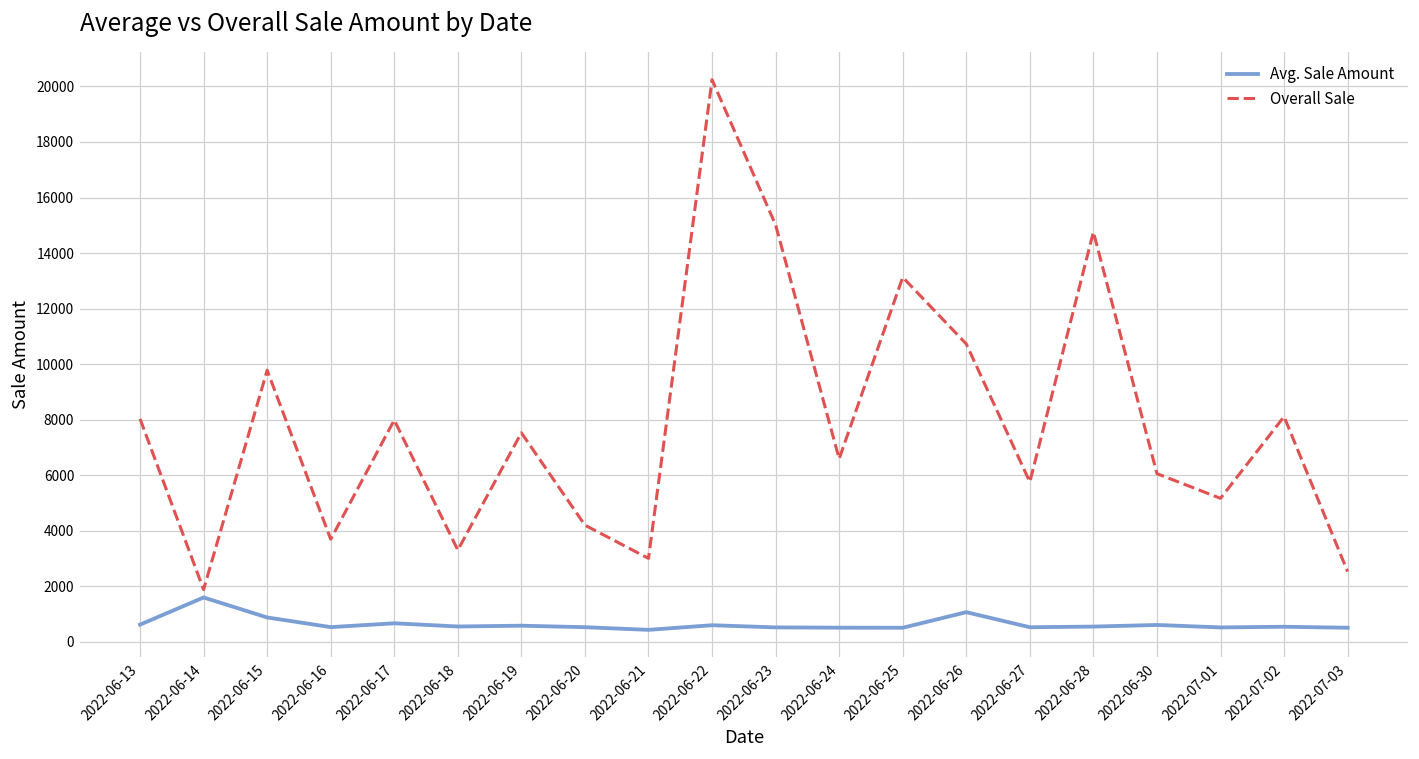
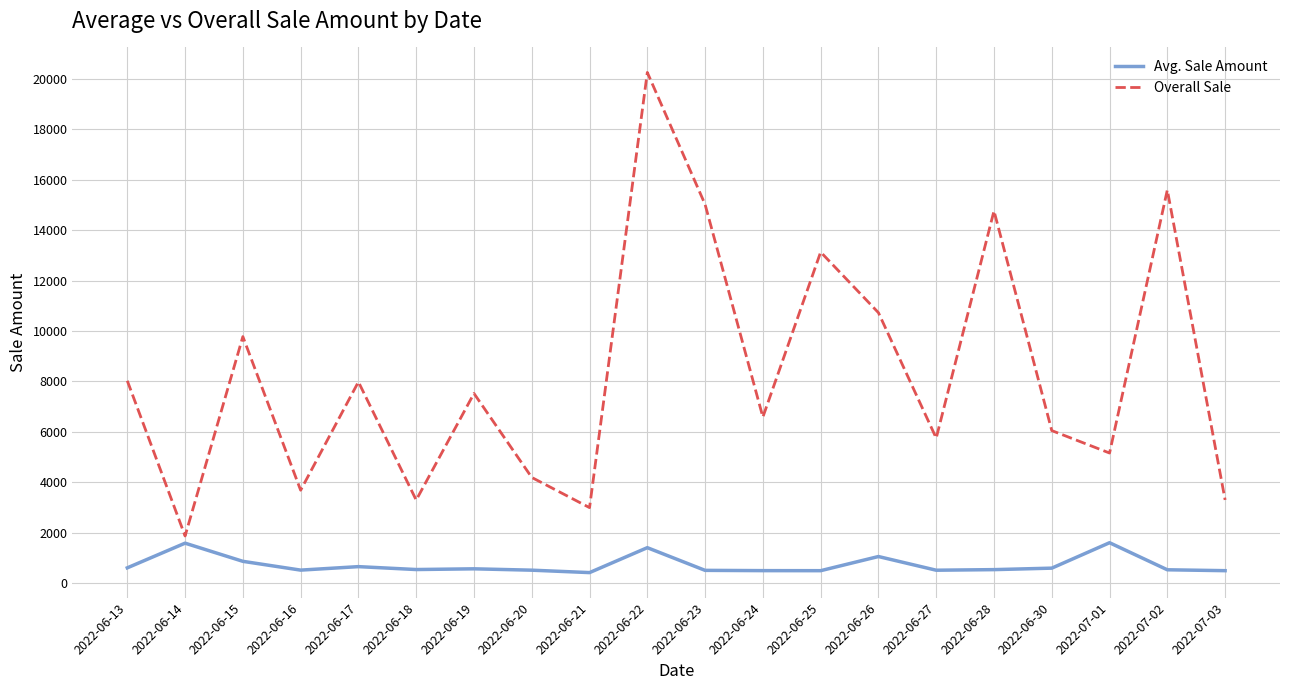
  {
    "Avg. Sale Amount": {
      "2022-06-13": 600,
      "2022-06-14": 1600,
      "2022-06-15": 900,
      "2022-06-16": 500,
      "2022-06-17": 700,
      "2022-06-18": 600,
      "2022-06-19": 600,
      "2022-06-20": 500,
      "2022-06-21": 400,
-     "2022-06-22": 600,
+     "2022-06-22": 1400,
      "2022-06-23": 500,
      "2022-06-24": 500,
      "2022-06-25": 500,
      "2022-06-26": 1100,
      "2022-06-27": 500,
      "2022-06-28": 500,
      "2022-06-30": 600,
-     "2022-07-01": 500,
+     "2022-07-01": 1600,
      "2022-07-02": 500,
      "2022-07-03": 500
    },
    "Overall Sale": {
      "2022-06-13": 8000,
      "2022-06-14": 1900,
      "2022-06-15": 9800,
      "2022-06-16": 3700,
      "2022-06-17": 8000,
      "2022-06-18": 3300,
      "2022-06-19": 7500,
      "2022-06-20": 4200,
      "2022-06-21": 3000,
      "2022-06-22": 20200,
      "2022-06-23": 15000,
      "2022-06-24": 6600,
      "2022-06-25": 13100,
      "2022-06-26": 10700,
      "2022-06-27": 5800,
      "2022-06-28": 14800,
      "2022-06-30": 6100,
      "2022-07-01": 5200,
-     "2022-07-02": 8100,
-     "2022-07-03": 2500
+     "2022-07-02": 15600,
+     "2022-07-03": 3300
    }
  }
